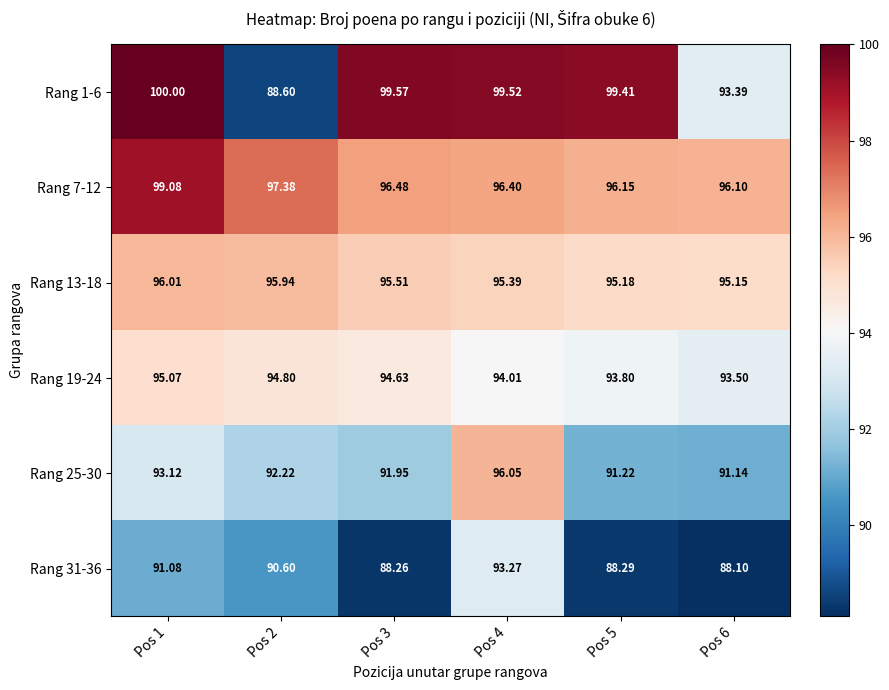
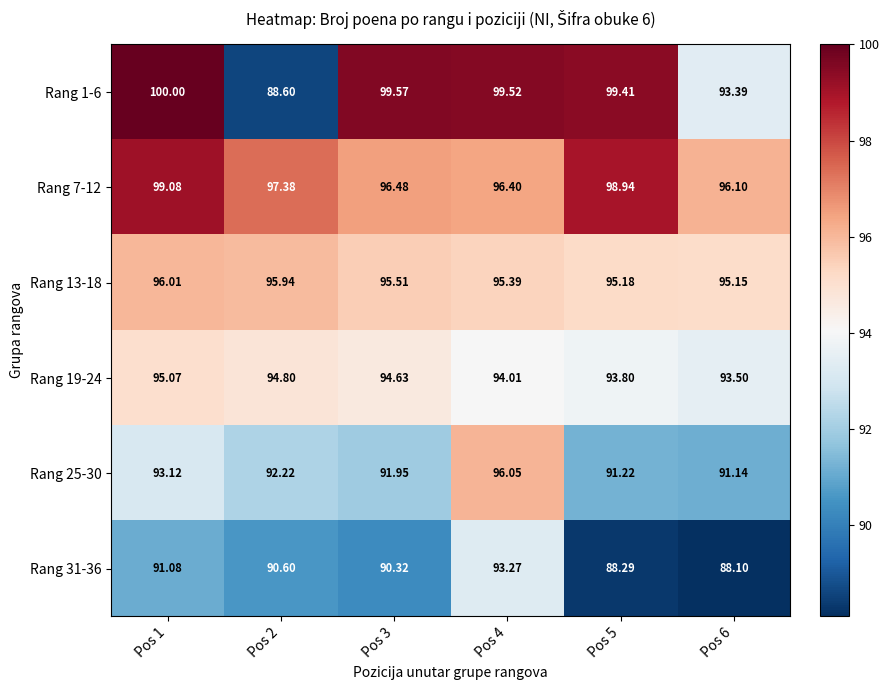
  {
    "Rang 1-6": {
      "Pos 1": 100.00,
      "Pos 2": 88.60,
      "Pos 3": 99.57,
      "Pos 4": 99.52,
      "Pos 5": 99.41,
      "Pos 6": 93.39
    },
    "Rang 7-12": {
      "Pos 1": 99.08,
      "Pos 2": 97.38,
      "Pos 3": 96.48,
      "Pos 4": 96.40,
-     "Pos 5": 96.15,
+     "Pos 5": 98.94,
      "Pos 6": 96.10
    },
    "Rang 13-18": {
      "Pos 1": 96.01,
      "Pos 2": 95.94,
      "Pos 3": 95.51,
      "Pos 4": 95.39,
      "Pos 5": 95.18,
      "Pos 6": 95.15
    },
    "Rang 19-24": {
      "Pos 1": 95.07,
      "Pos 2": 94.80,
      "Pos 3": 94.63,
      "Pos 4": 94.01,
      "Pos 5": 93.80,
      "Pos 6": 93.50
    },
    "Rang 25-30": {
      "Pos 1": 93.12,
      "Pos 2": 92.22,
      "Pos 3": 91.95,
      "Pos 4": 96.05,
      "Pos 5": 91.22,
      "Pos 6": 91.14
    },
    "Rang 31-36": {
      "Pos 1": 91.08,
      "Pos 2": 90.60,
-     "Pos 3": 88.26,
+     "Pos 3": 90.32,
      "Pos 4": 93.27,
      "Pos 5": 88.29,
      "Pos 6": 88.10
    }
  }
